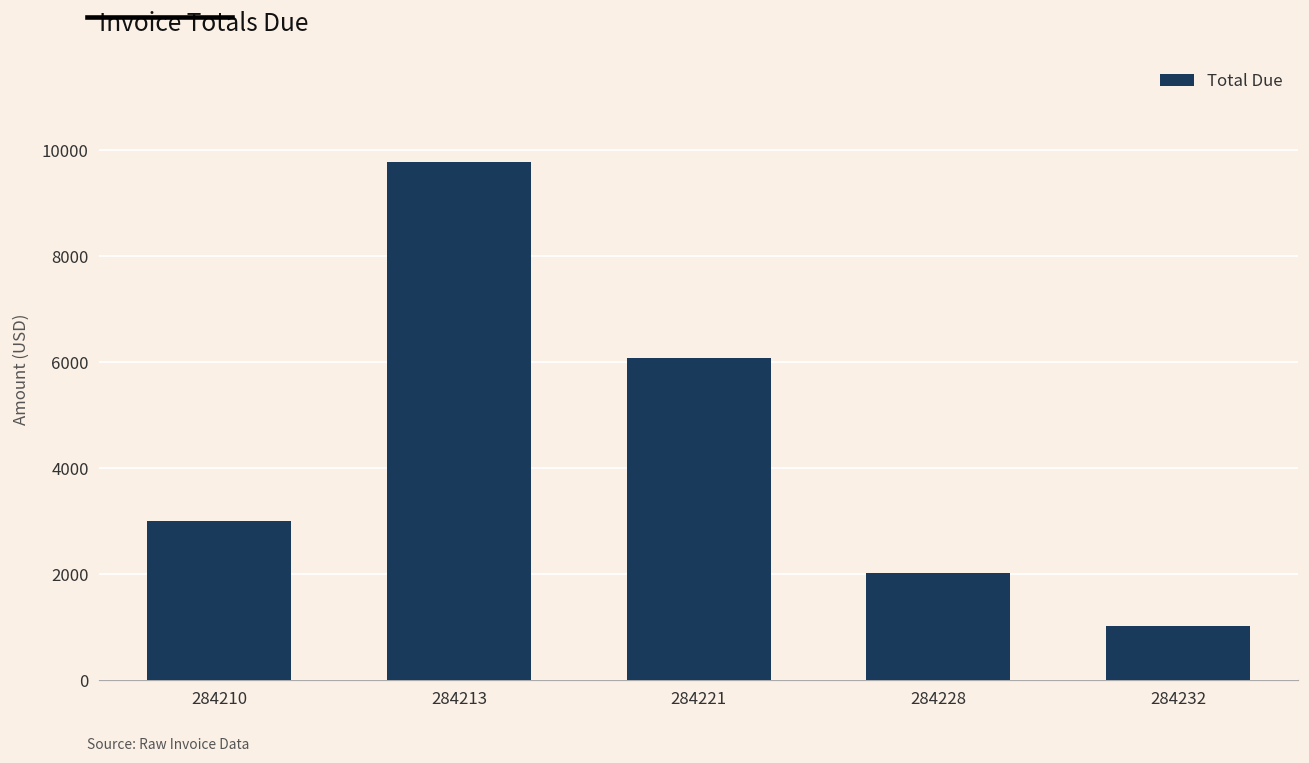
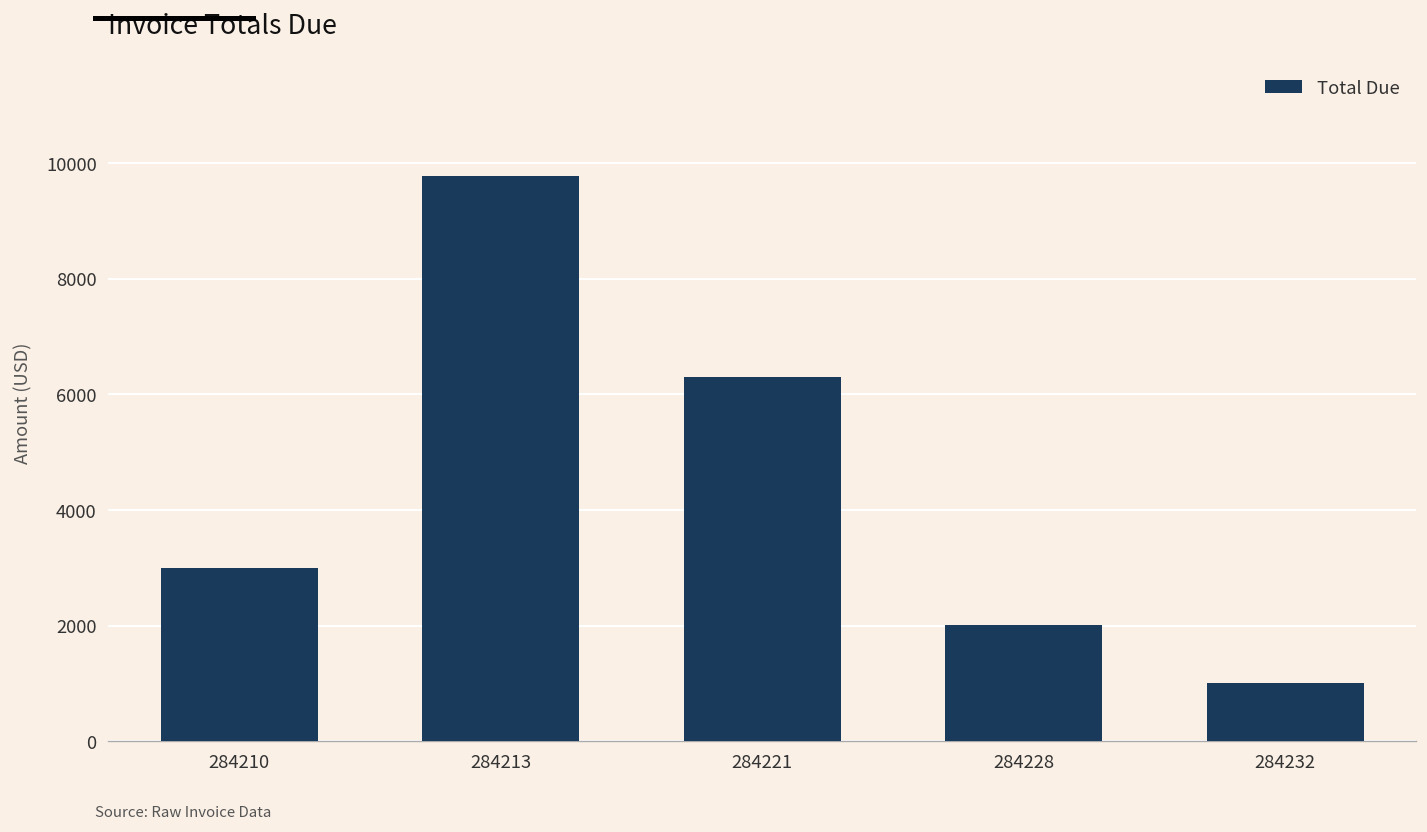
  {
    "284210": 3000,
    "284213": 9800,
-   "284221": 6100,
+   "284221": 6300,
    "284228": 2000,
    "284232": 1000
  }
